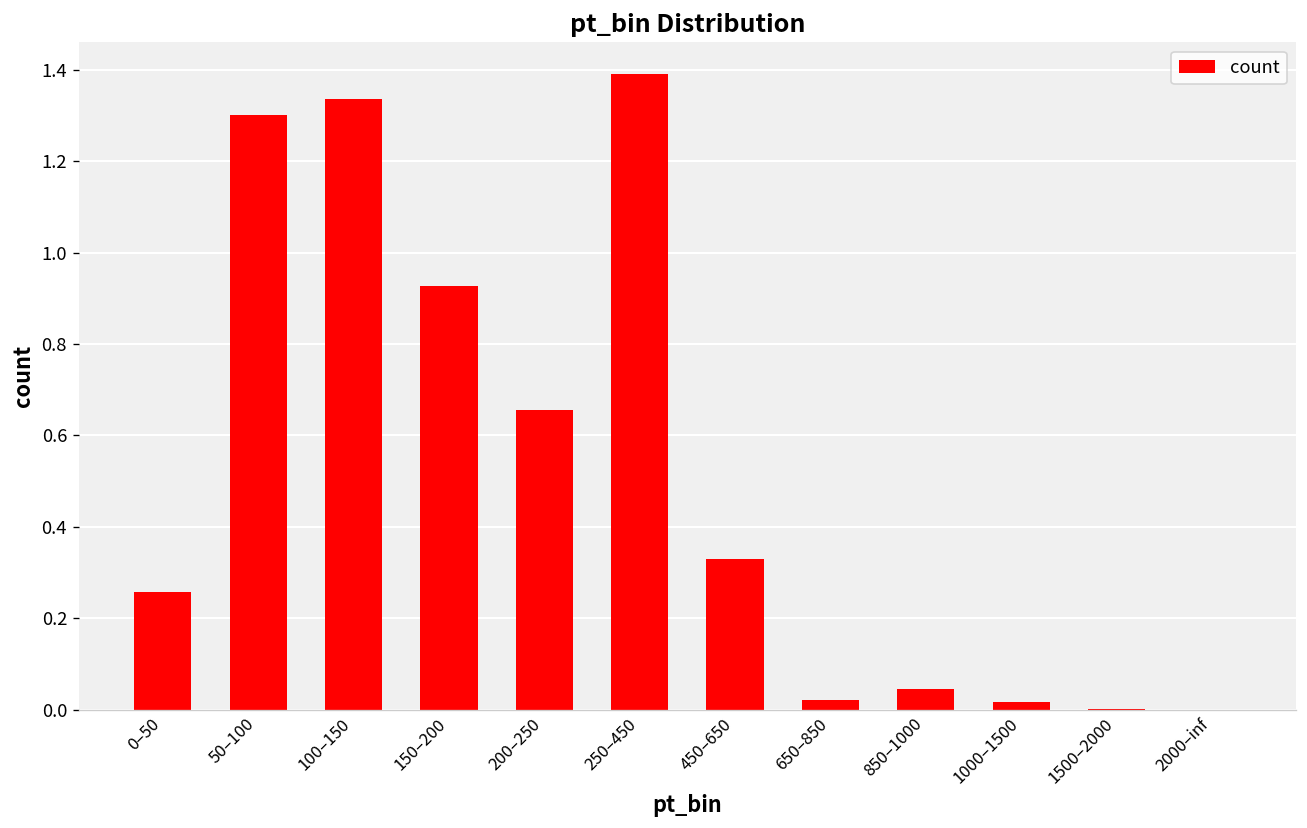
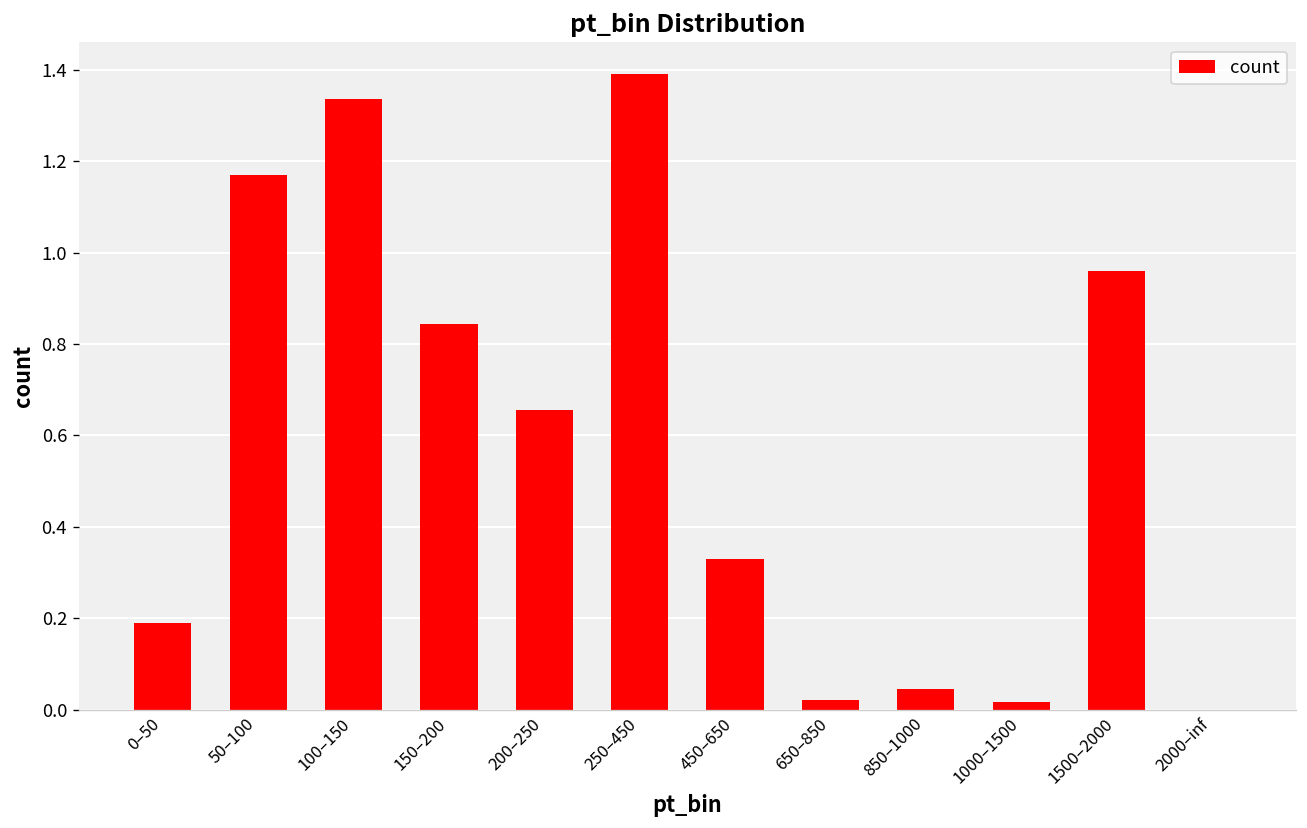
  {
-   "0–50": 0.26,
-   "50–100": 1.30,
+   "0–50": 0.19,
+   "50–100": 1.17,
    "100–150": 1.34,
-   "150–200": 0.93,
+   "150–200": 0.84,
    "200–250": 0.66,
    "250–450": 1.39,
    "450–650": 0.33,
    "650–850": 0.02,
    "850–1000": 0.05,
    "1000–1500": 0.02,
-   "1500–2000": 0.00,
+   "1500–2000": 0.96,
    "2000–inf": 0.00
  }
